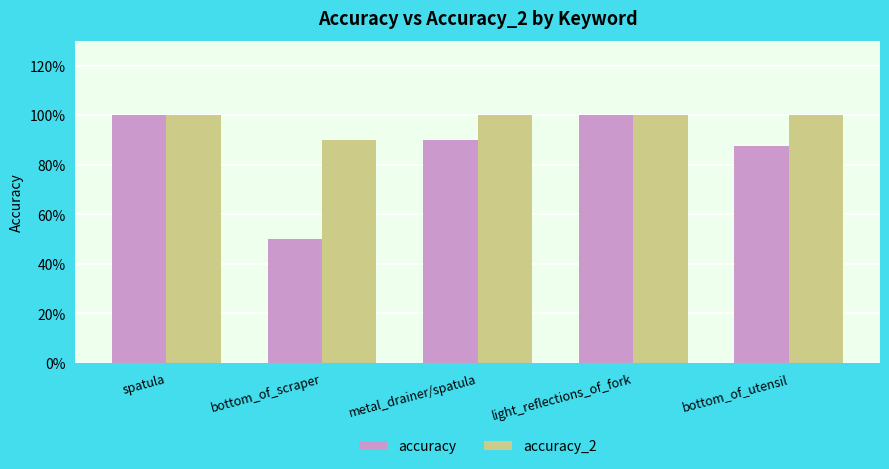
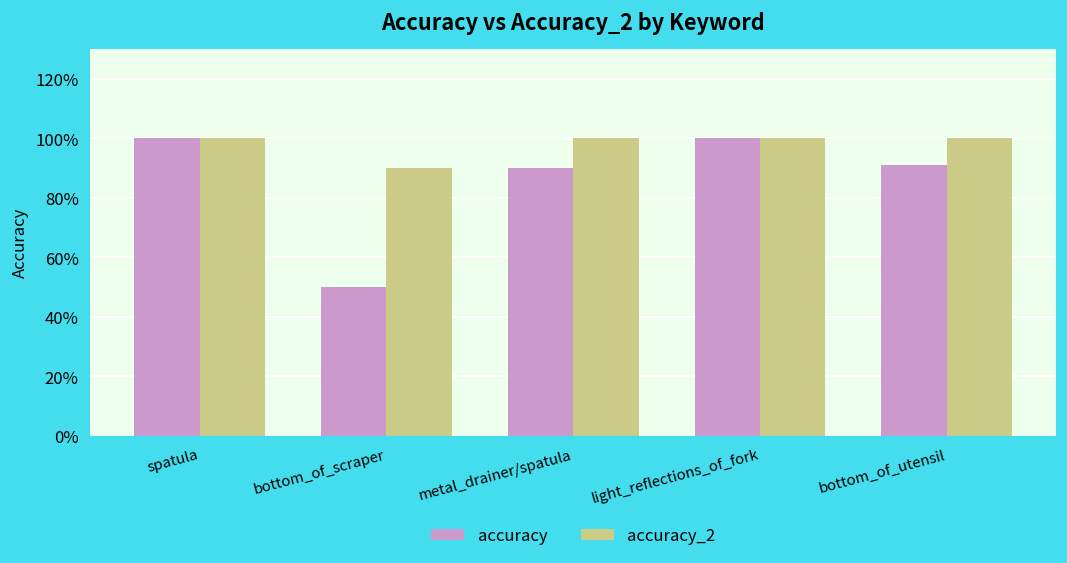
  {
    "accuracy": {
      "spatula": "100%",
      "bottom_of_scraper": "50%",
      "metal_drainer/spatula": "90%",
      "light_reflections_of_fork": "100%",
-     "bottom_of_utensil": "88%"
+     "bottom_of_utensil": "91%"
    },
    "accuracy_2": {
      "spatula": "100%",
      "bottom_of_scraper": "90%",
      "metal_drainer/spatula": "100%",
      "light_reflections_of_fork": "100%",
      "bottom_of_utensil": "100%"
    }
  }
